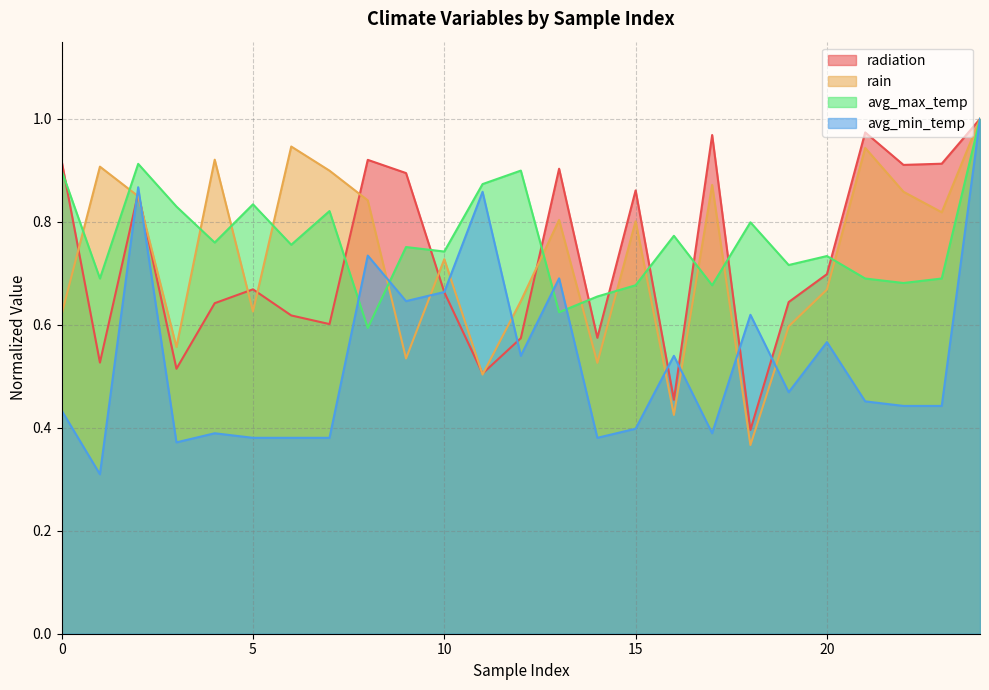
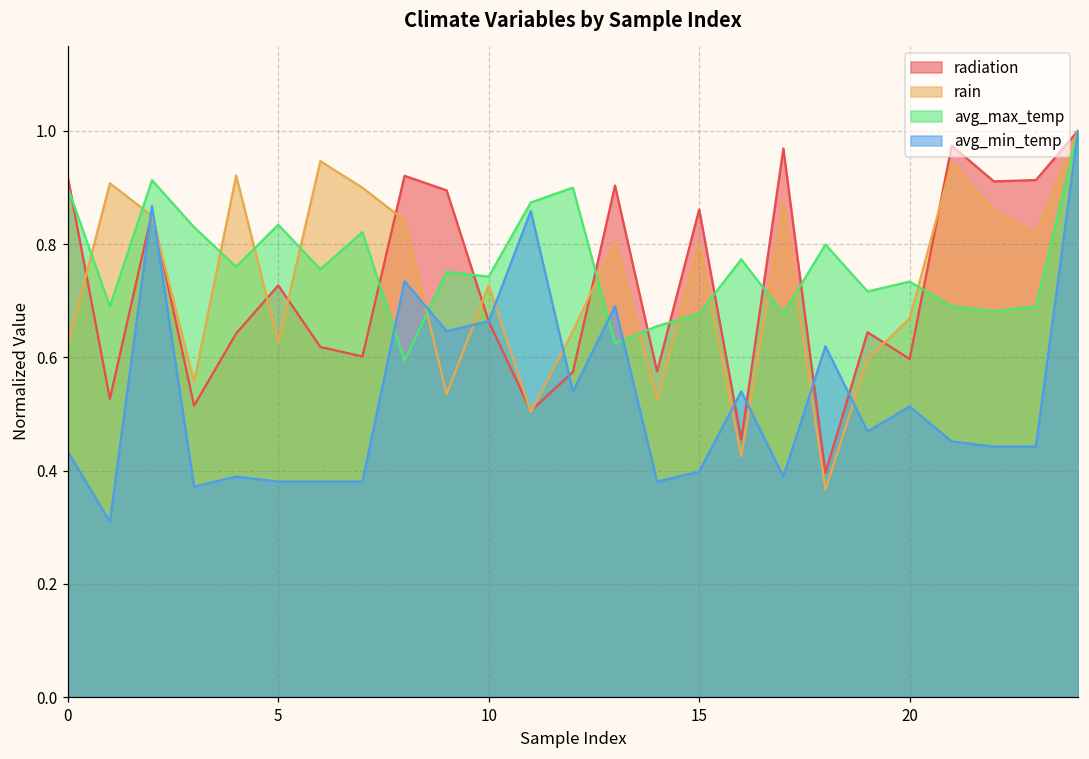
  {
    "radiation": {
      "0": 0.92,
-     "5": 0.67,
+     "5": 0.73,
      "15": 0.86,
-     "20": 0.70
+     "20": 0.60
    },
    "rain": {
      "0": 0.62,
      "5": 0.63,
      "10": 0.73,
      "15": 0.80,
      "20": 0.67
    },
    "avg_max_temp": {
      "0": 0.90,
      "5": 0.83,
      "10": 0.74,
      "15": 0.68,
      "20": 0.73
    },
    "avg_min_temp": {
      "0": 0.43,
      "5": 0.38,
      "15": 0.40,
-     "20": 0.57
+     "20": 0.51
    }
  }
